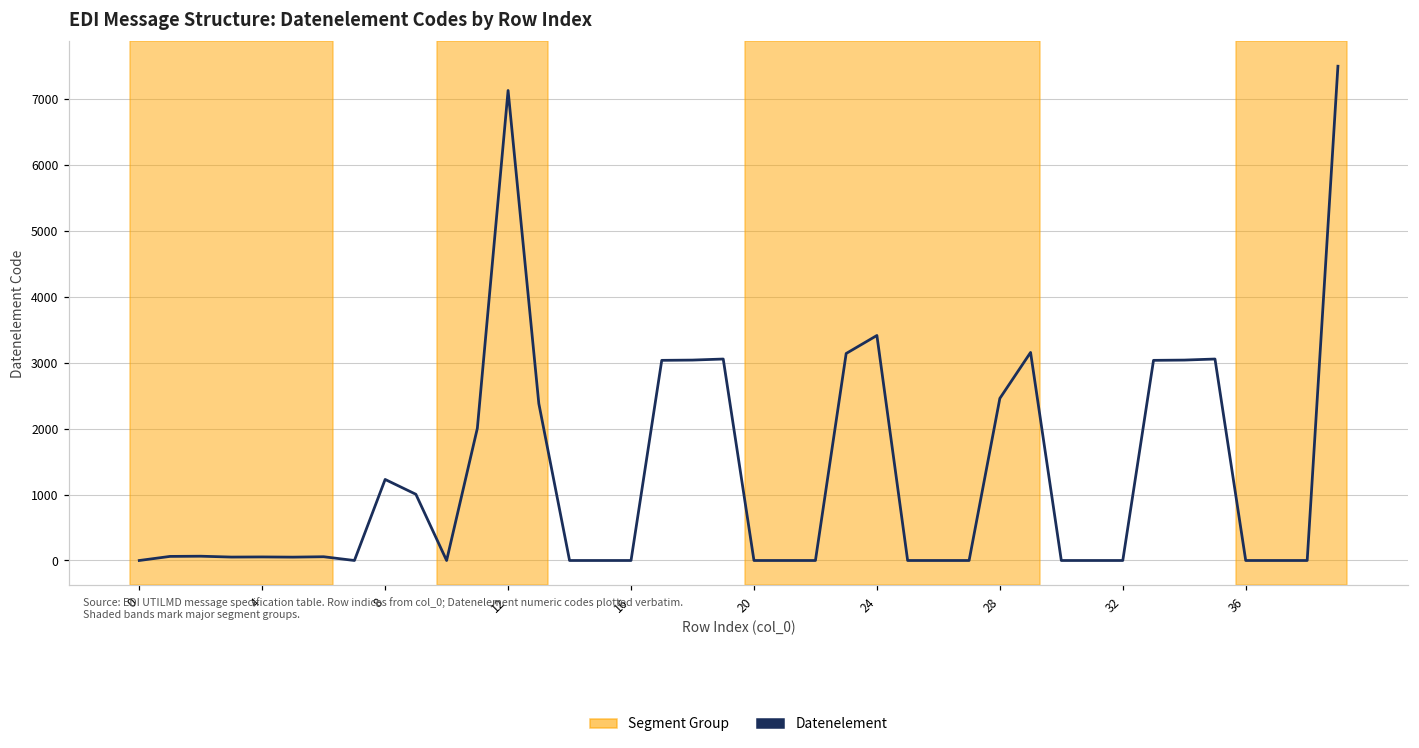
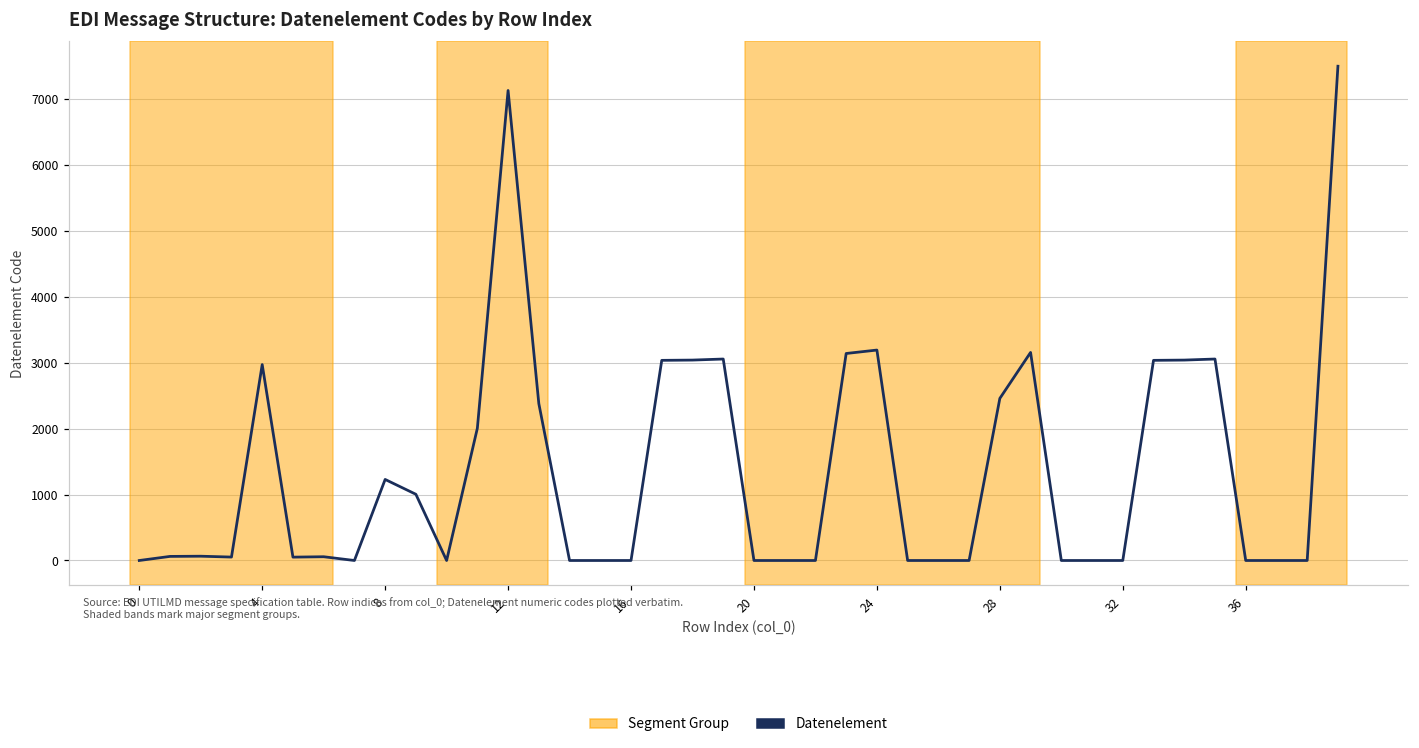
  {
    "0": 0,
-   "4": 100,
+   "4": 3000,
    "8": 1200,
    "12": 7100,
    "16": 0,
    "20": 0,
-   "24": 3400,
+   "24": 3200,
    "28": 2500,
    "32": 0,
    "36": 0
  }
